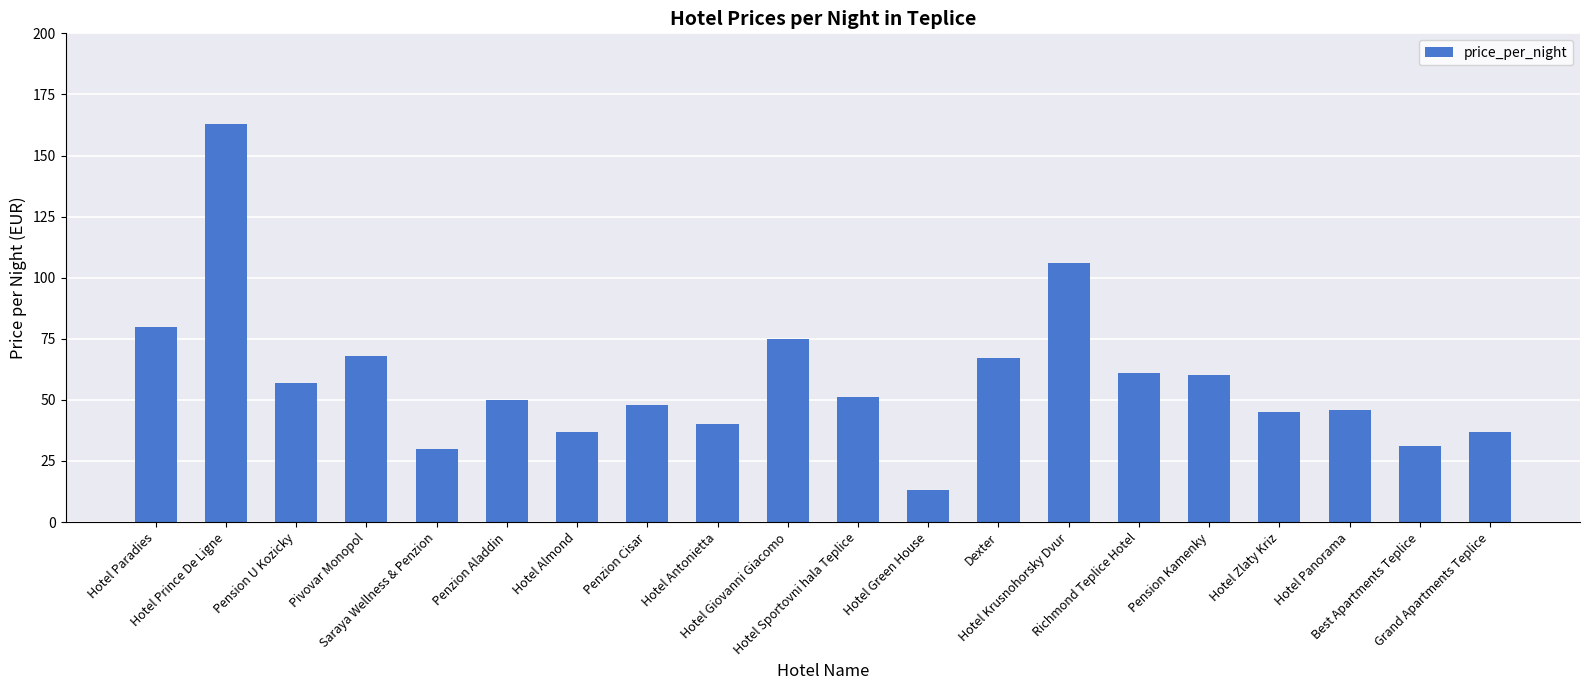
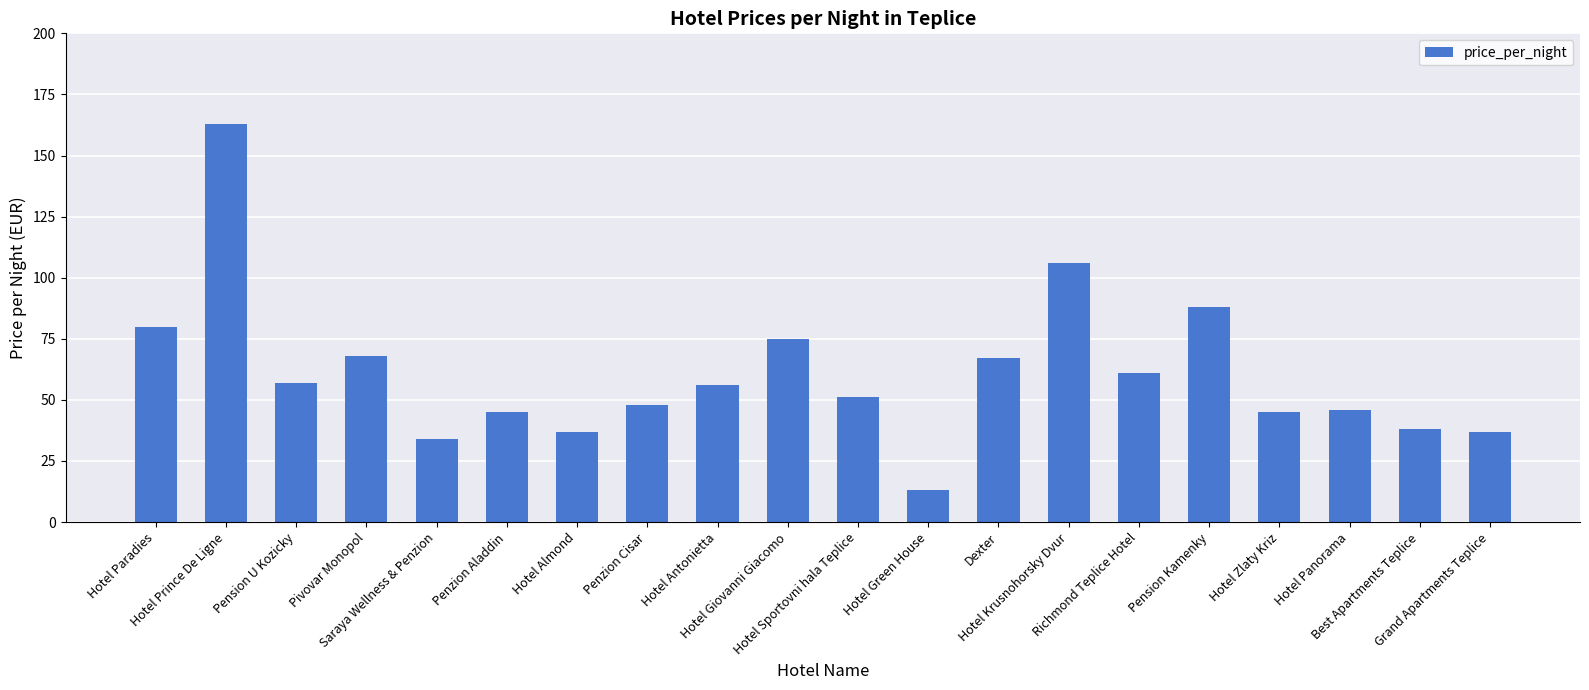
  {
    "Hotel Paradies": 80,
    "Hotel Prince De Ligne": 163,
    "Pension U Kozicky": 57,
    "Pivovar Monopol": 68,
-   "Saraya Wellness & Penzion": 30,
-   "Penzion Aladdin": 50,
+   "Saraya Wellness & Penzion": 34,
+   "Penzion Aladdin": 45,
    "Hotel Almond": 37,
    "Penzion Cisar": 48,
-   "Hotel Antonietta": 40,
+   "Hotel Antonietta": 56,
    "Hotel Giovanni Giacomo": 75,
    "Hotel Sportovni hala Teplice": 51,
    "Hotel Green House": 13,
    "Dexter": 67,
    "Hotel Krusnohorsky Dvur": 106,
    "Richmond Teplice Hotel": 61,
-   "Pension Kamenky": 60,
+   "Pension Kamenky": 88,
    "Hotel Zlaty Kriz": 45,
    "Hotel Panorama": 46,
-   "Best Apartments Teplice": 31,
+   "Best Apartments Teplice": 38,
    "Grand Apartments Teplice": 37
  }
